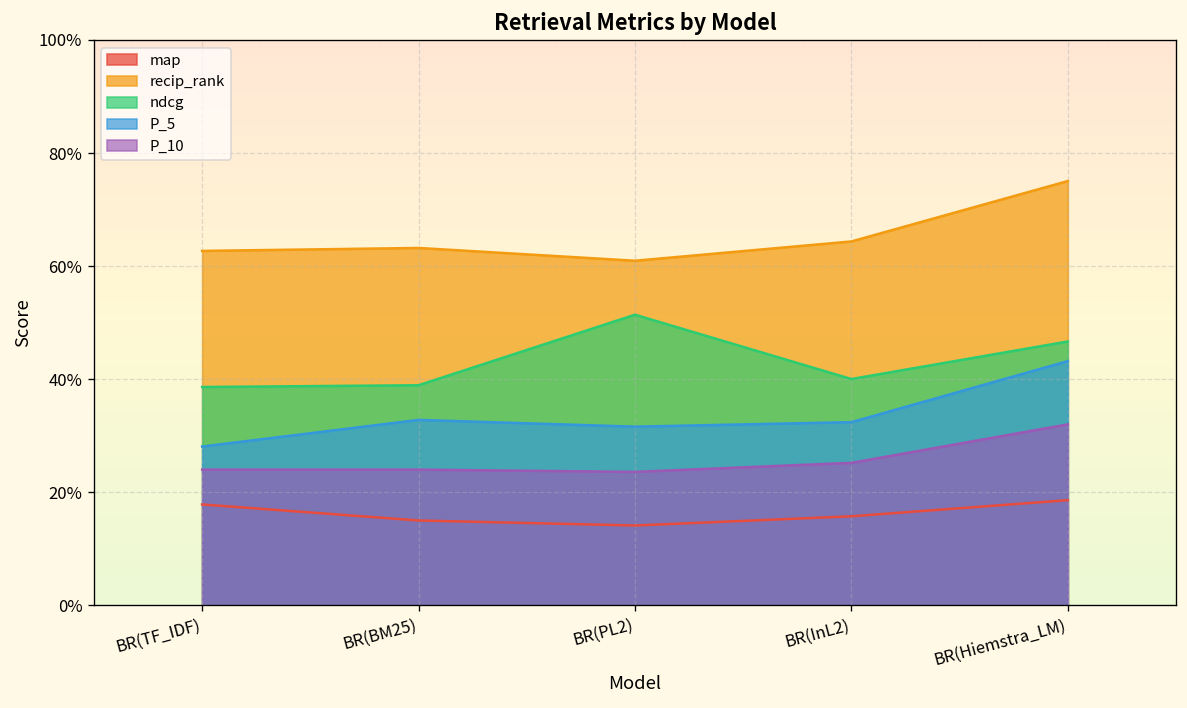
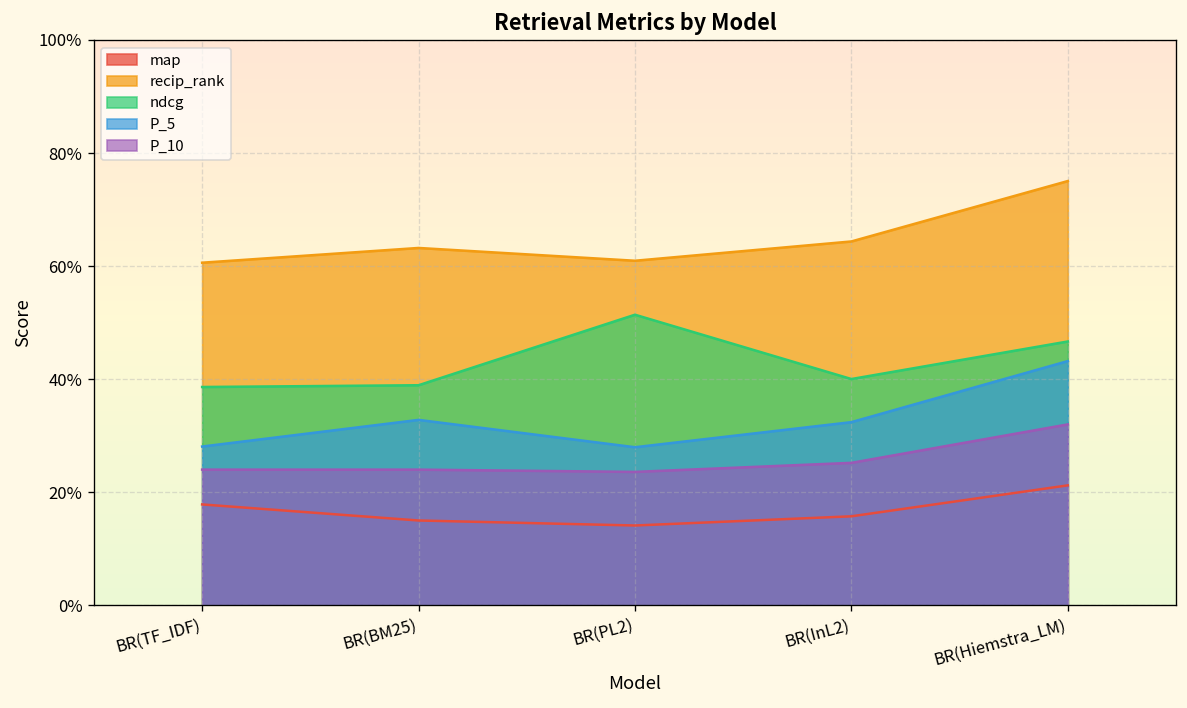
  {
    "map": {
      "BR(TF_IDF)": "18%",
      "BR(BM25)": "15%",
      "BR(PL2)": "14%",
      "BR(InL2)": "16%",
-     "BR(Hiemstra_LM)": "19%"
+     "BR(Hiemstra_LM)": "21%"
    },
    "recip_rank": {
-     "BR(TF_IDF)": "63%",
+     "BR(TF_IDF)": "61%",
      "BR(BM25)": "63%",
      "BR(PL2)": "61%",
      "BR(InL2)": "64%",
      "BR(Hiemstra_LM)": "75%"
    },
    "ndcg": {
      "BR(TF_IDF)": "39%",
      "BR(BM25)": "39%",
      "BR(PL2)": "51%",
      "BR(InL2)": "40%",
      "BR(Hiemstra_LM)": "47%"
    },
    "P_5": {
      "BR(TF_IDF)": "28%",
      "BR(BM25)": "33%",
-     "BR(PL2)": "32%",
+     "BR(PL2)": "28%",
      "BR(InL2)": "32%",
      "BR(Hiemstra_LM)": "43%"
    },
    "P_10": {
      "BR(TF_IDF)": "24%",
      "BR(BM25)": "24%",
      "BR(PL2)": "24%",
      "BR(InL2)": "25%",
      "BR(Hiemstra_LM)": "32%"
    }
  }
